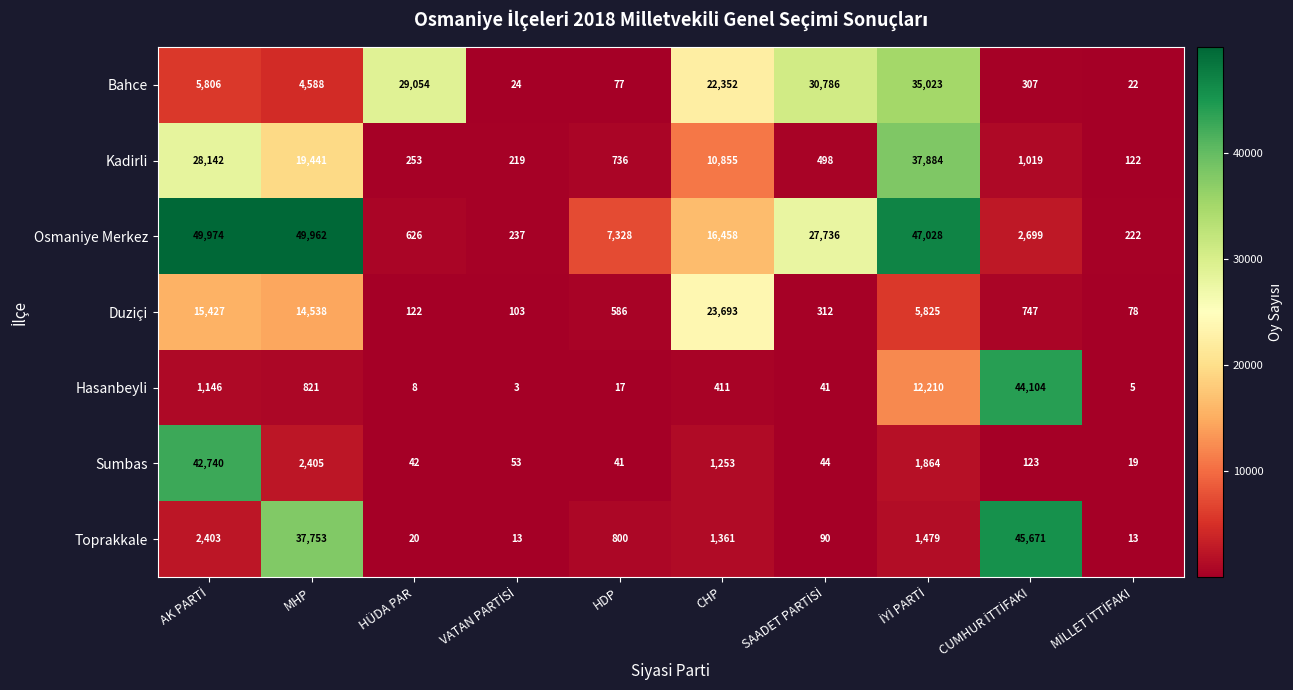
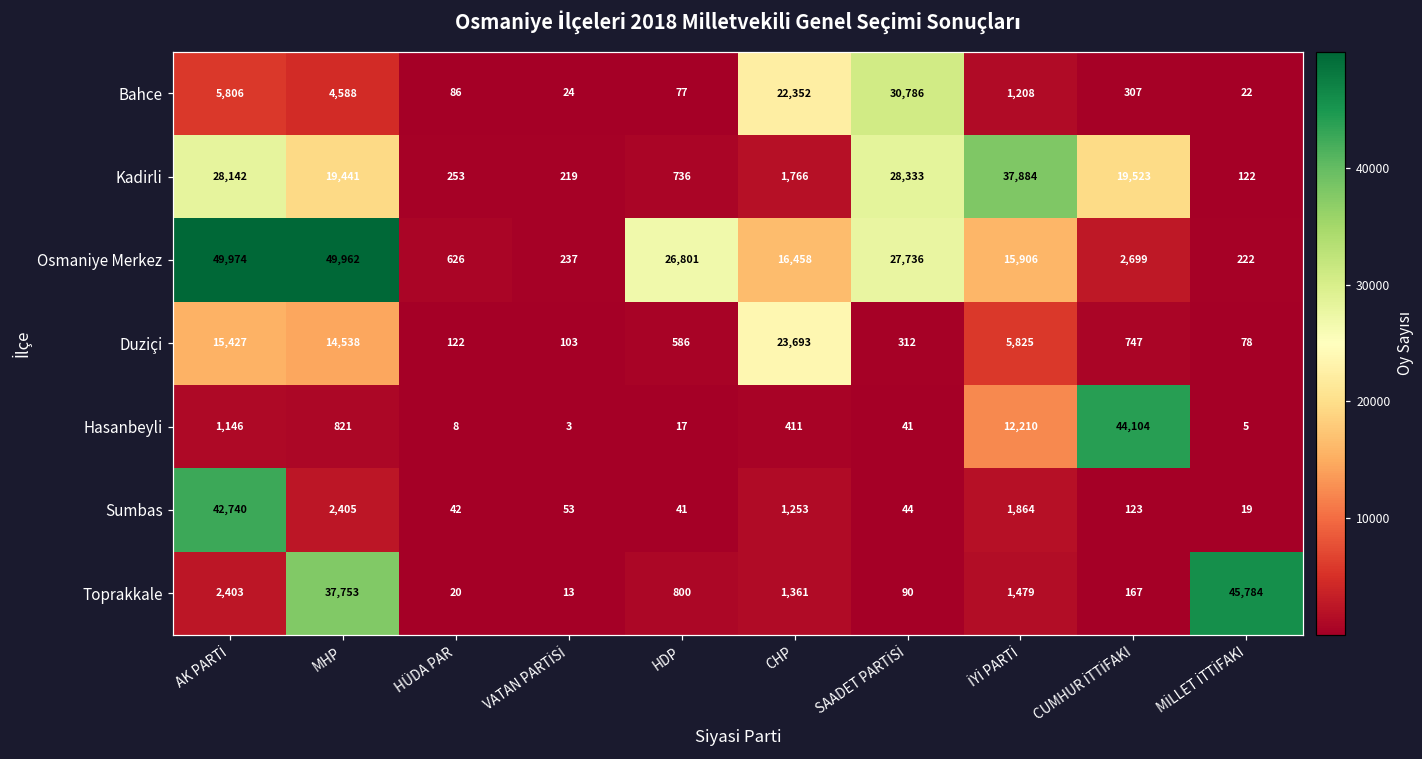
  {
    "Bahce": {
      "AK PARTİ": "5,806",
      "MHP": "4,588",
-     "HÜDA PAR": "29,054",
+     "HÜDA PAR": "86",
      "VATAN PARTİSİ": "24",
      "HDP": "77",
      "CHP": "22,352",
      "SAADET PARTİSİ": "30,786",
-     "İYİ PARTİ": "35,023",
+     "İYİ PARTİ": "1,208",
      "CUMHUR İTTİFAKI": "307",
      "MİLLET İTTİFAKI": "22"
    },
    "Kadirli": {
      "AK PARTİ": "28,142",
      "MHP": "19,441",
      "HÜDA PAR": "253",
      "VATAN PARTİSİ": "219",
      "HDP": "736",
-     "CHP": "10,855",
-     "SAADET PARTİSİ": "498",
+     "CHP": "1,766",
+     "SAADET PARTİSİ": "28,333",
      "İYİ PARTİ": "37,884",
-     "CUMHUR İTTİFAKI": "1,019",
+     "CUMHUR İTTİFAKI": "19,523",
      "MİLLET İTTİFAKI": "122"
    },
    "Osmaniye Merkez": {
      "AK PARTİ": "49,974",
      "MHP": "49,962",
      "HÜDA PAR": "626",
      "VATAN PARTİSİ": "237",
-     "HDP": "7,328",
+     "HDP": "26,801",
      "CHP": "16,458",
      "SAADET PARTİSİ": "27,736",
-     "İYİ PARTİ": "47,028",
+     "İYİ PARTİ": "15,906",
      "CUMHUR İTTİFAKI": "2,699",
      "MİLLET İTTİFAKI": "222"
    },
    "Duziçi": {
      "AK PARTİ": "15,427",
      "MHP": "14,538",
      "HÜDA PAR": "122",
      "VATAN PARTİSİ": "103",
      "HDP": "586",
      "CHP": "23,693",
      "SAADET PARTİSİ": "312",
      "İYİ PARTİ": "5,825",
      "CUMHUR İTTİFAKI": "747",
      "MİLLET İTTİFAKI": "78"
    },
    "Hasanbeyli": {
      "AK PARTİ": "1,146",
      "MHP": "821",
      "HÜDA PAR": "8",
      "VATAN PARTİSİ": "3",
      "HDP": "17",
      "CHP": "411",
      "SAADET PARTİSİ": "41",
      "İYİ PARTİ": "12,210",
      "CUMHUR İTTİFAKI": "44,104",
      "MİLLET İTTİFAKI": "5"
    },
    "Sumbas": {
      "AK PARTİ": "42,740",
      "MHP": "2,405",
      "HÜDA PAR": "42",
      "VATAN PARTİSİ": "53",
      "HDP": "41",
      "CHP": "1,253",
      "SAADET PARTİSİ": "44",
      "İYİ PARTİ": "1,864",
      "CUMHUR İTTİFAKI": "123",
      "MİLLET İTTİFAKI": "19"
    },
    "Toprakkale": {
      "AK PARTİ": "2,403",
      "MHP": "37,753",
      "HÜDA PAR": "20",
      "VATAN PARTİSİ": "13",
      "HDP": "800",
      "CHP": "1,361",
      "SAADET PARTİSİ": "90",
      "İYİ PARTİ": "1,479",
-     "CUMHUR İTTİFAKI": "45,671",
-     "MİLLET İTTİFAKI": "13"
+     "CUMHUR İTTİFAKI": "167",
+     "MİLLET İTTİFAKI": "45,784"
    }
  }
